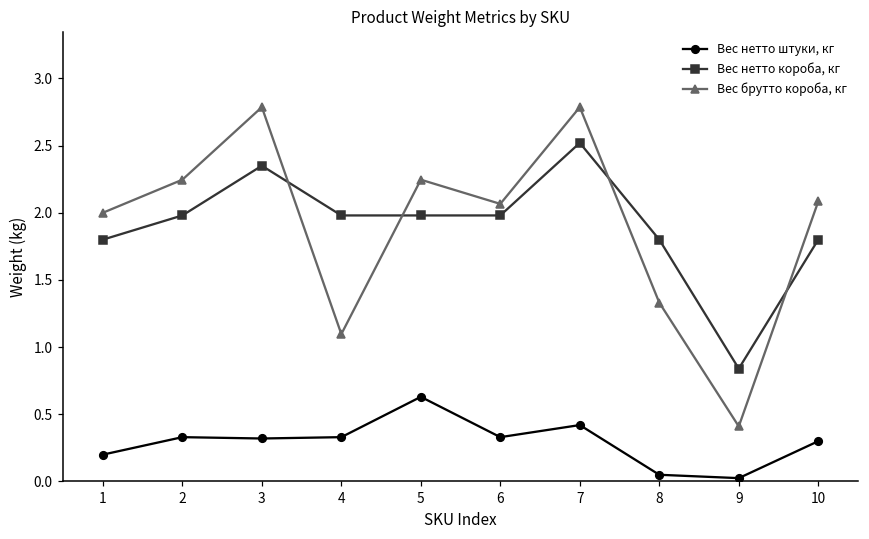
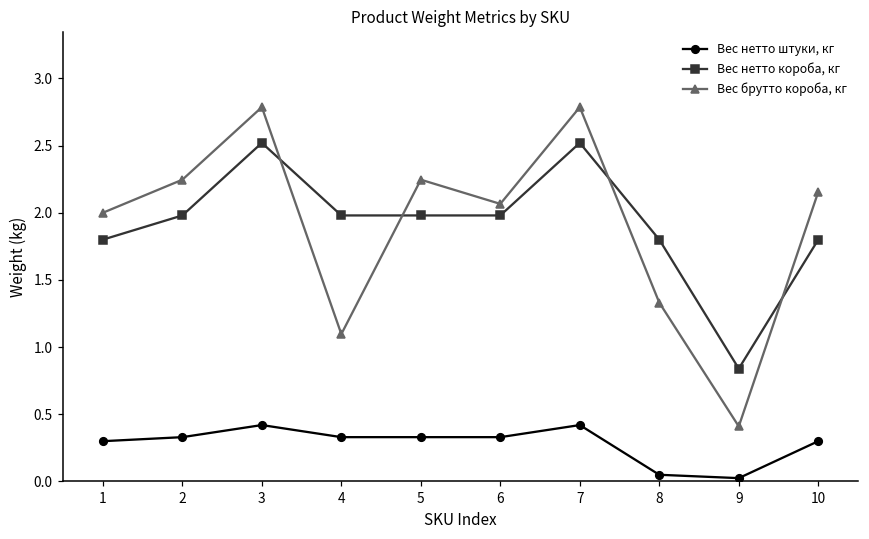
  {
    "Вес нетто штуки, кг": {
-     "1": 0.2,
+     "1": 0.3,
      "2": 0.33,
-     "3": 0.32,
+     "3": 0.42,
      "4": 0.33,
-     "5": 0.63,
+     "5": 0.33,
      "6": 0.33,
      "7": 0.42,
      "8": 0.05,
      "9": 0.03,
      "10": 0.30
    },
    "Вес нетто короба, кг": {
      "1": 1.80,
      "2": 1.98,
-     "3": 2.35,
+     "3": 2.52,
      "4": 1.98,
      "5": 1.98,
      "6": 1.98,
      "7": 2.52,
      "8": 1.80,
      "9": 0.84,
      "10": 1.80
    },
    "Вес брутто короба, кг": {
      "1": 2.00,
      "2": 2.25,
      "3": 2.79,
      "4": 1.10,
      "5": 2.25,
      "6": 2.07,
      "7": 2.79,
      "8": 1.33,
      "9": 0.41,
-     "10": 2.08
+     "10": 2.16
    }
  }
